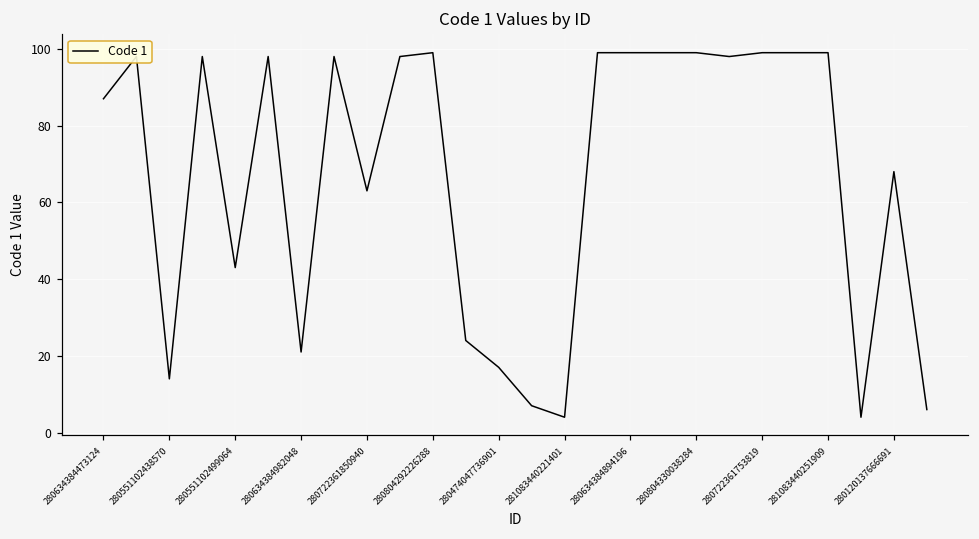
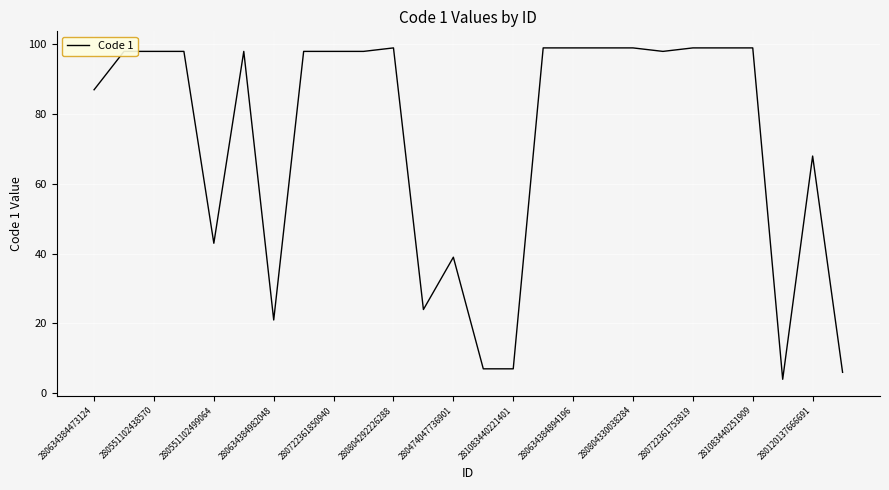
  {
    "280634384473124": 87,
-   "280551102438570": 14,
+   "280551102438570": 98,
    "280551102499064": 43,
    "280634384982048": 21,
-   "280722361850940": 63,
+   "280722361850940": 98,
    "280804292226288": 99,
-   "280474047736901": 17,
-   "281083440221401": 4,
+   "280474047736901": 39,
+   "281083440221401": 7,
    "280634384894196": 99,
    "280804330038284": 99,
    "280722361753819": 99,
    "281083440251909": 99,
    "280120137666691": 68
  }
